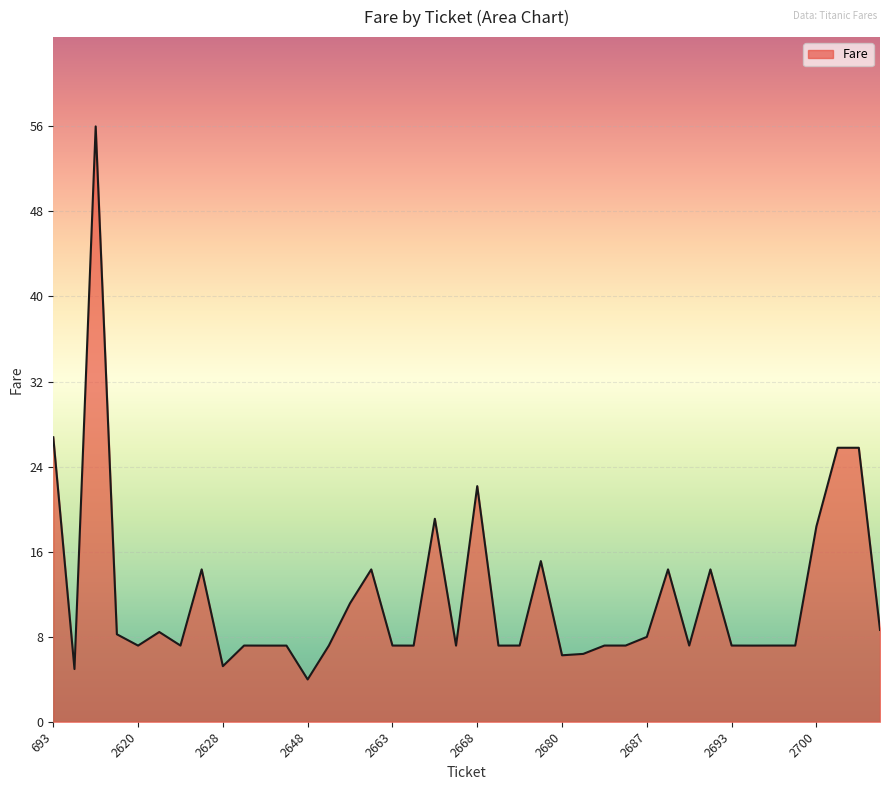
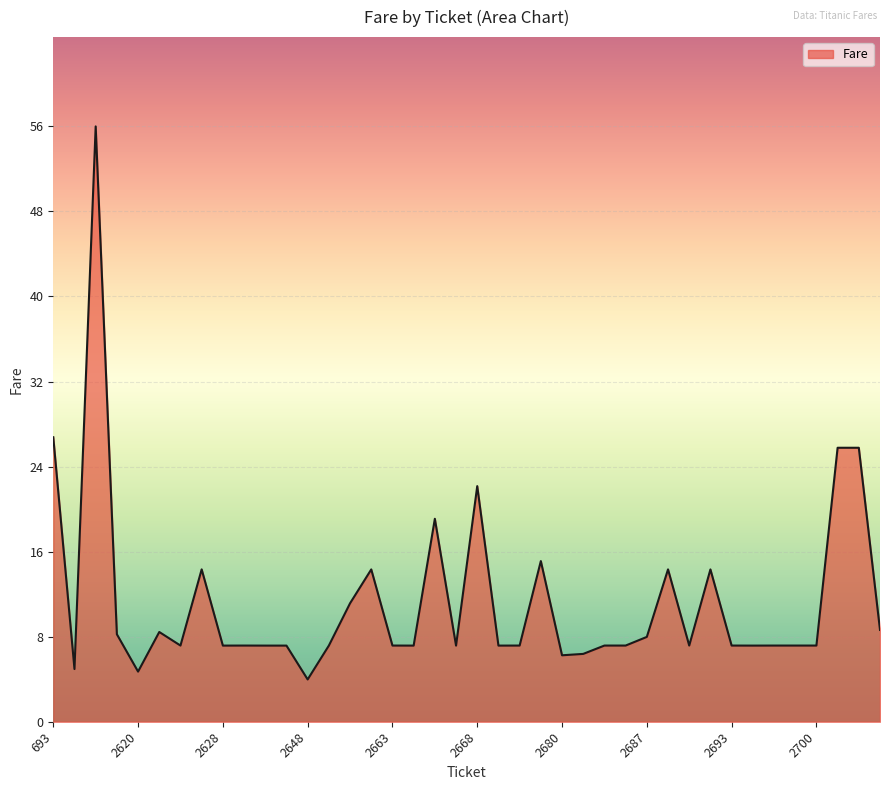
  {
    "693": 27.0,
-   "2620": 7.2,
-   "2628": 5.3,
+   "2620": 4.8,
+   "2628": 7.2,
    "2648": 4.0,
    "2663": 7.2,
    "2668": 22.4,
    "2680": 6.3,
    "2687": 8.0,
    "2693": 7.2,
-   "2700": 18.5
+   "2700": 7.2
  }
